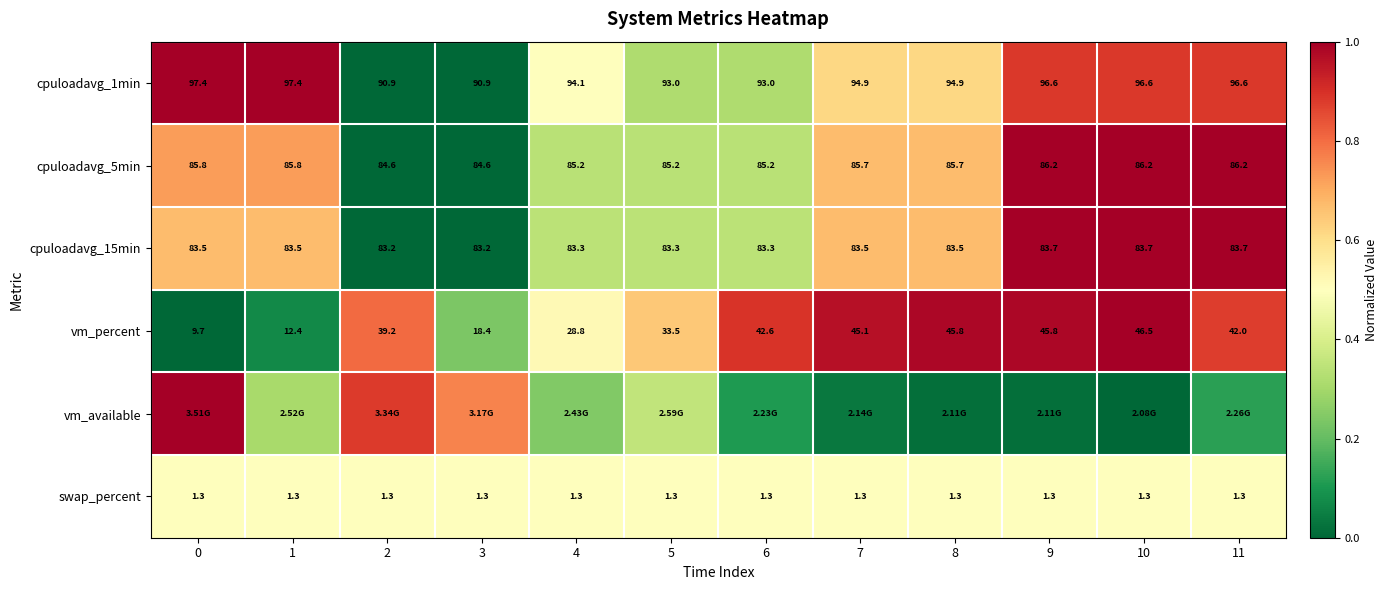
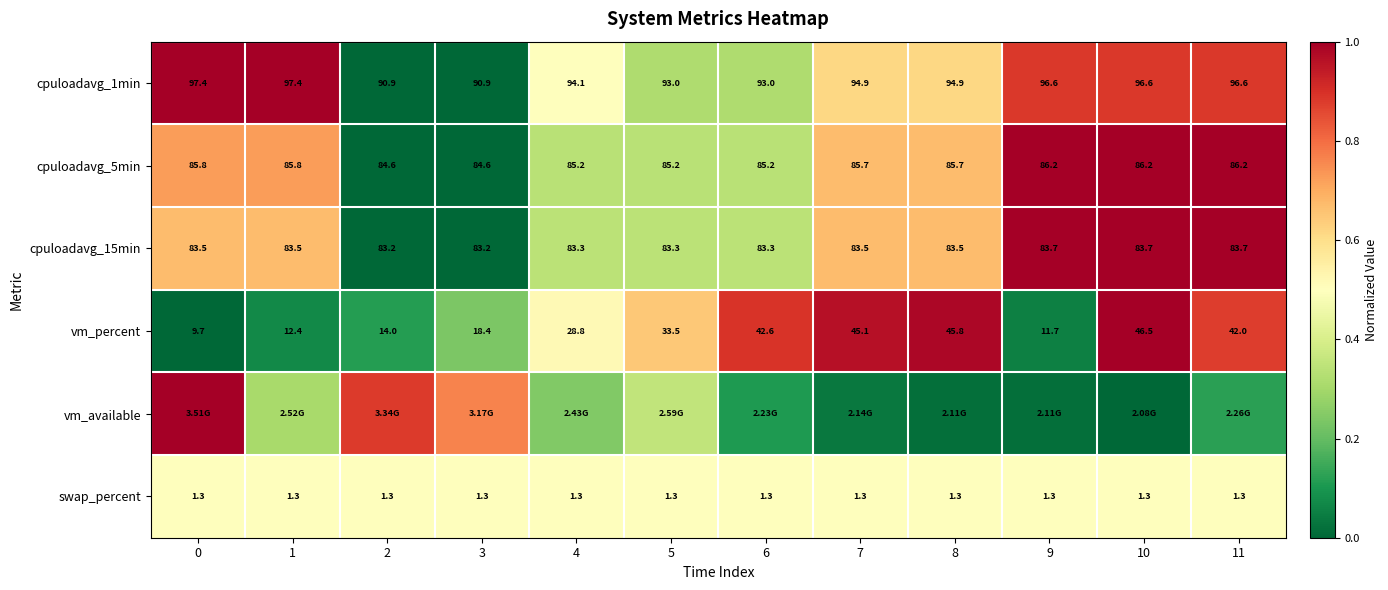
  {
    "cpuloadavg_1min": {
      "0": "97.4",
      "1": "97.4",
      "2": "90.9",
      "3": "90.9",
      "4": "94.1",
      "5": "93.0",
      "6": "93.0",
      "7": "94.9",
      "8": "94.9",
      "9": "96.6",
      "10": "96.6",
      "11": "96.6"
    },
    "cpuloadavg_5min": {
      "0": "85.8",
      "1": "85.8",
      "2": "84.6",
      "3": "84.6",
      "4": "85.2",
      "5": "85.2",
      "6": "85.2",
      "7": "85.7",
      "8": "85.7",
      "9": "86.2",
      "10": "86.2",
      "11": "86.2"
    },
    "cpuloadavg_15min": {
      "0": "83.5",
      "1": "83.5",
      "2": "83.2",
      "3": "83.2",
      "4": "83.3",
      "5": "83.3",
      "6": "83.3",
      "7": "83.5",
      "8": "83.5",
      "9": "83.7",
      "10": "83.7",
      "11": "83.7"
    },
    "vm_percent": {
      "0": "9.7",
      "1": "12.4",
-     "2": "39.2",
+     "2": "14.0",
      "3": "18.4",
      "4": "28.8",
      "5": "33.5",
      "6": "42.6",
      "7": "45.1",
      "8": "45.8",
-     "9": "45.8",
+     "9": "11.7",
      "10": "46.5",
      "11": "42.0"
    },
    "vm_available": {
      "0": "3.51G",
      "1": "2.52G",
      "2": "3.34G",
      "3": "3.17G",
      "4": "2.43G",
      "5": "2.59G",
      "6": "2.23G",
      "7": "2.14G",
      "8": "2.11G",
      "9": "2.11G",
      "10": "2.08G",
      "11": "2.26G"
    },
    "swap_percent": {
      "0": "1.3",
      "1": "1.3",
      "2": "1.3",
      "3": "1.3",
      "4": "1.3",
      "5": "1.3",
      "6": "1.3",
      "7": "1.3",
      "8": "1.3",
      "9": "1.3",
      "10": "1.3",
      "11": "1.3"
    }
  }
